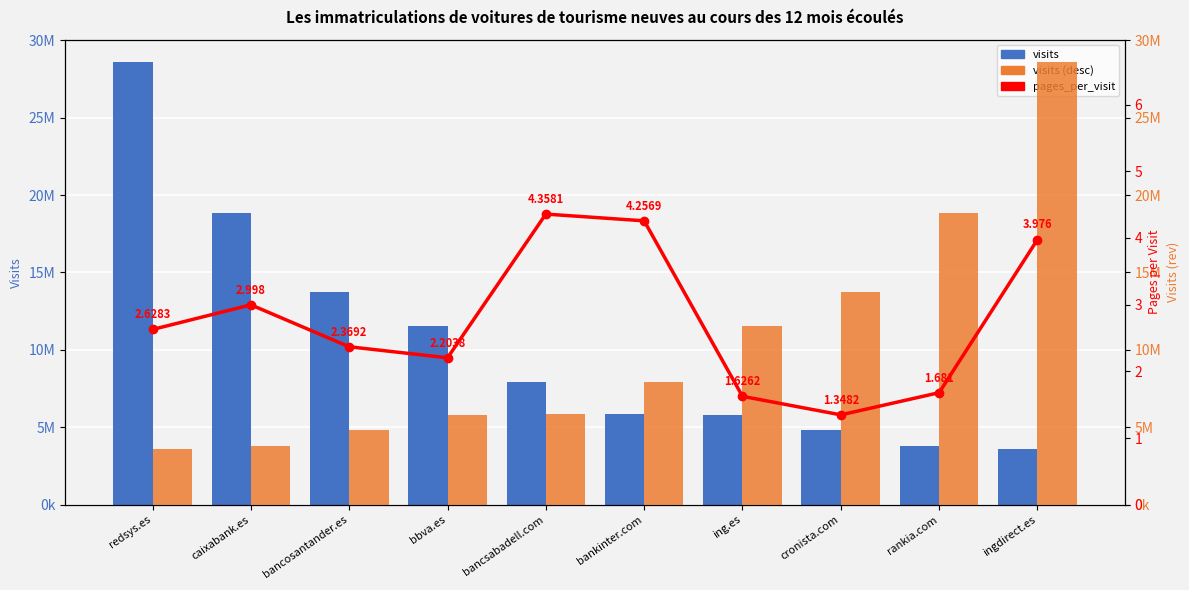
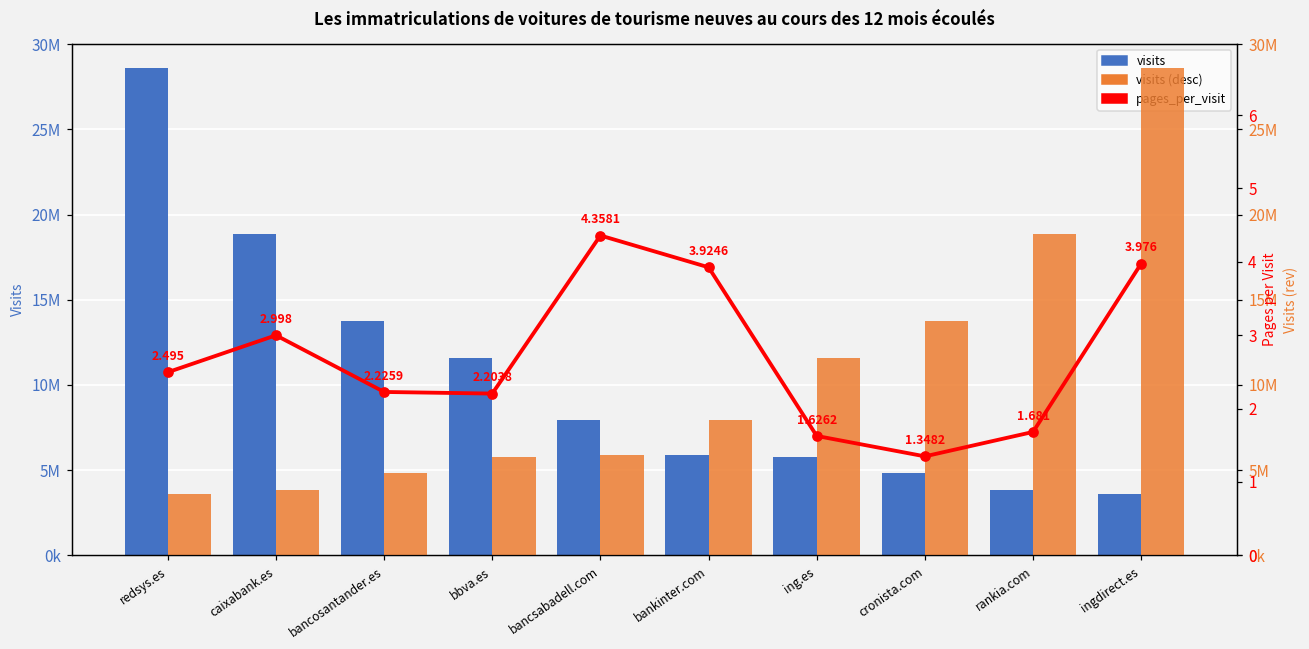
  {
    "pages_per_visit": {
-     "redsys.es": 2.6283,
+     "redsys.es": 2.495,
      "caixabank.es": 2.998,
-     "bancosantander.es": 2.3692,
+     "bancosantander.es": 2.2259,
      "bbva.es": 2.2038,
      "bancsabadell.com": 4.3581,
-     "bankinter.com": 4.2569,
+     "bankinter.com": 3.9246,
      "ing.es": 1.6262,
      "cronista.com": 1.3482,
      "rankia.com": 1.681,
      "ingdirect.es": 3.976
    }
  }
